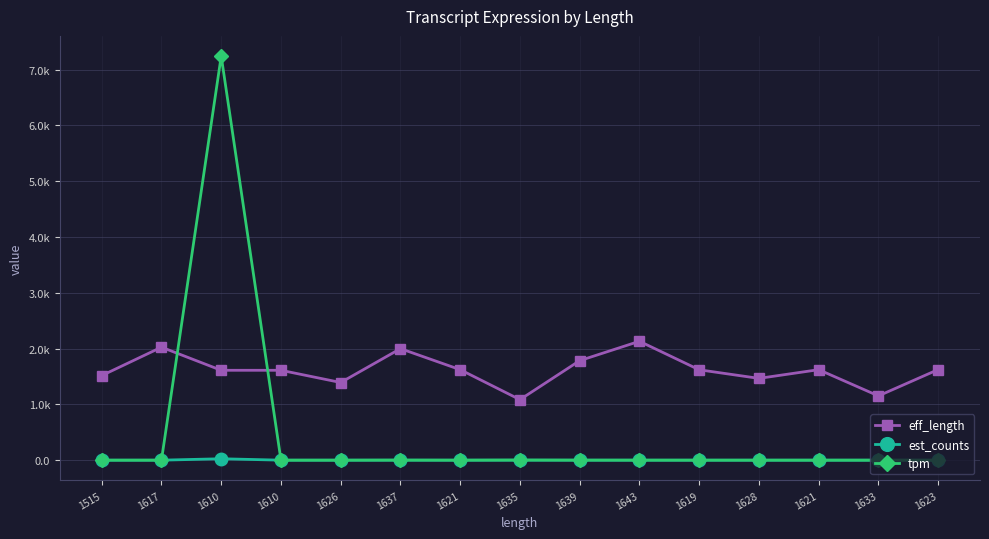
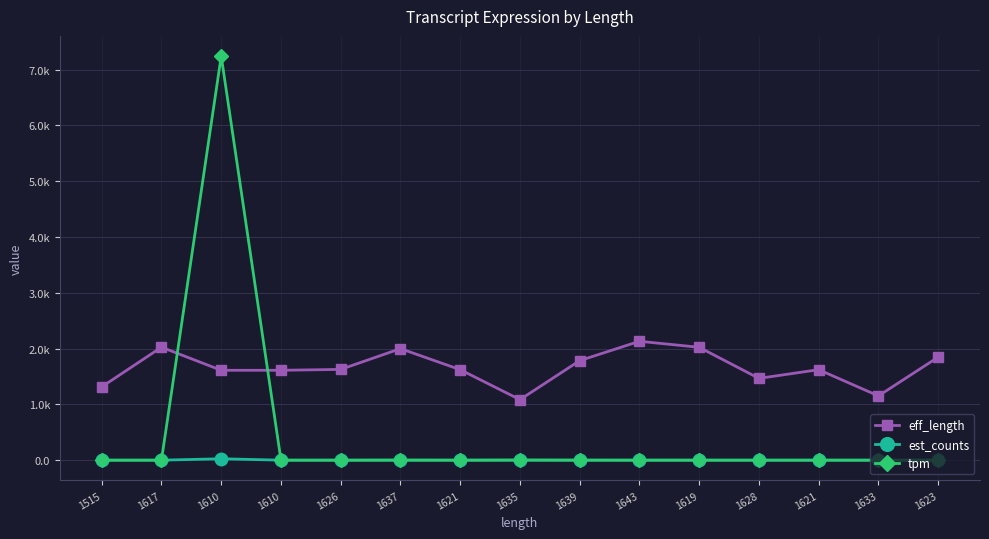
  {
    "eff_length": {
-     "1515": 1500,
+     "1515": 1300,
      "1617": 2000,
-     "1626": 1400,
+     "1626": 1600,
      "1637": 2000,
      "1635": 1100,
      "1639": 1800,
      "1643": 2100,
-     "1619": 1600,
+     "1619": 2000,
      "1628": 1500,
      "1633": 1200,
-     "1623": 1600
+     "1623": 1800
    }
  }
